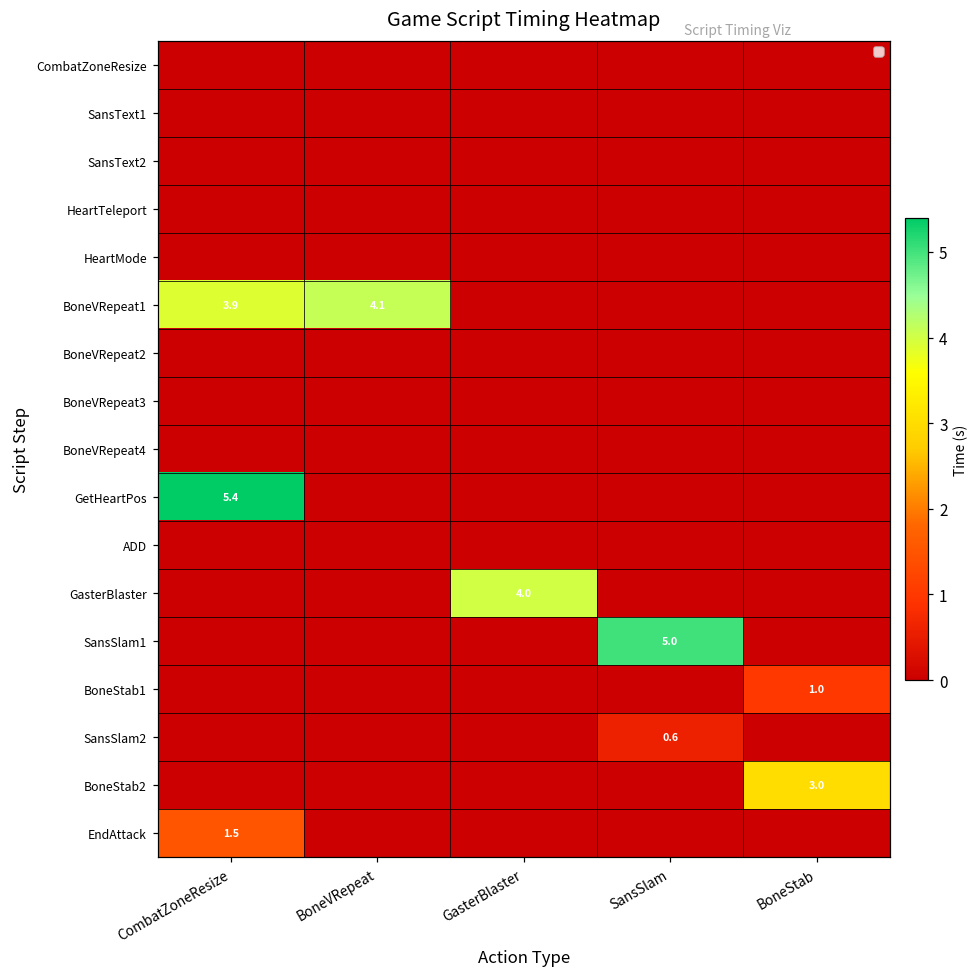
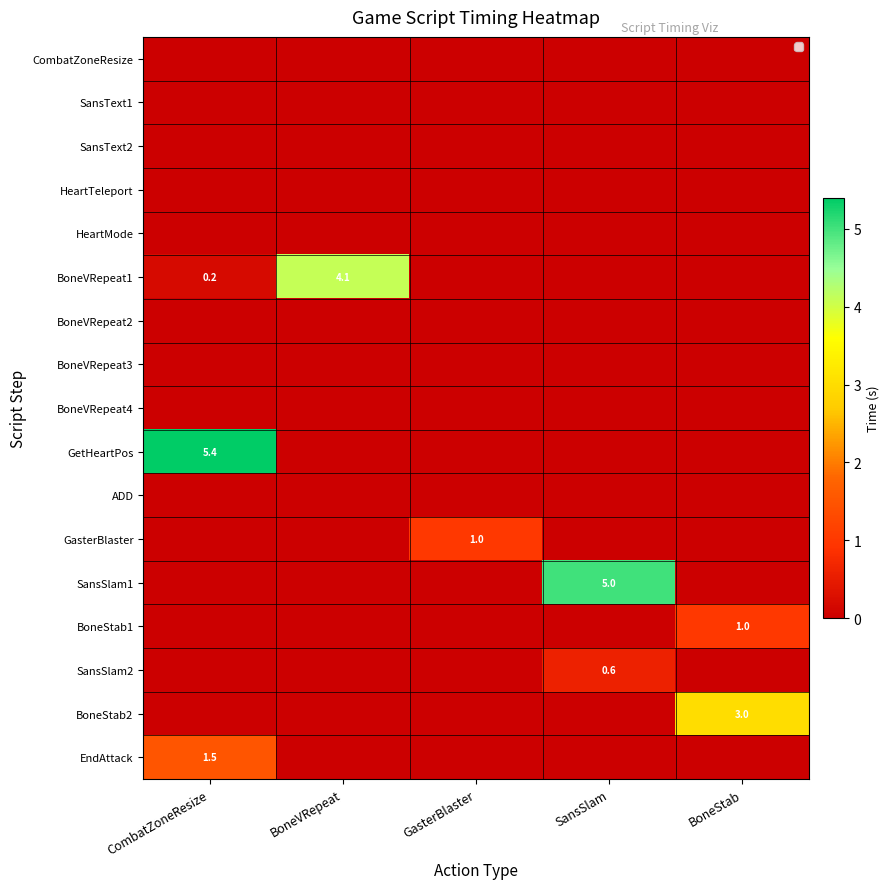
  {
    "BoneVRepeat1": {
-     "CombatZoneResize": 3.9,
+     "CombatZoneResize": 0.2,
      "BoneVRepeat": 4.1
    },
    "GetHeartPos": {
      "CombatZoneResize": 5.4
    },
    "GasterBlaster": {
-     "GasterBlaster": 4.0
+     "GasterBlaster": 1.0
    },
    "SansSlam1": {
      "SansSlam": 5.0
    },
    "BoneStab1": {
      "BoneStab": 1.0
    },
    "SansSlam2": {
      "SansSlam": 0.6
    },
    "BoneStab2": {
      "BoneStab": 3.0
    },
    "EndAttack": {
      "CombatZoneResize": 1.5
    }
  }
